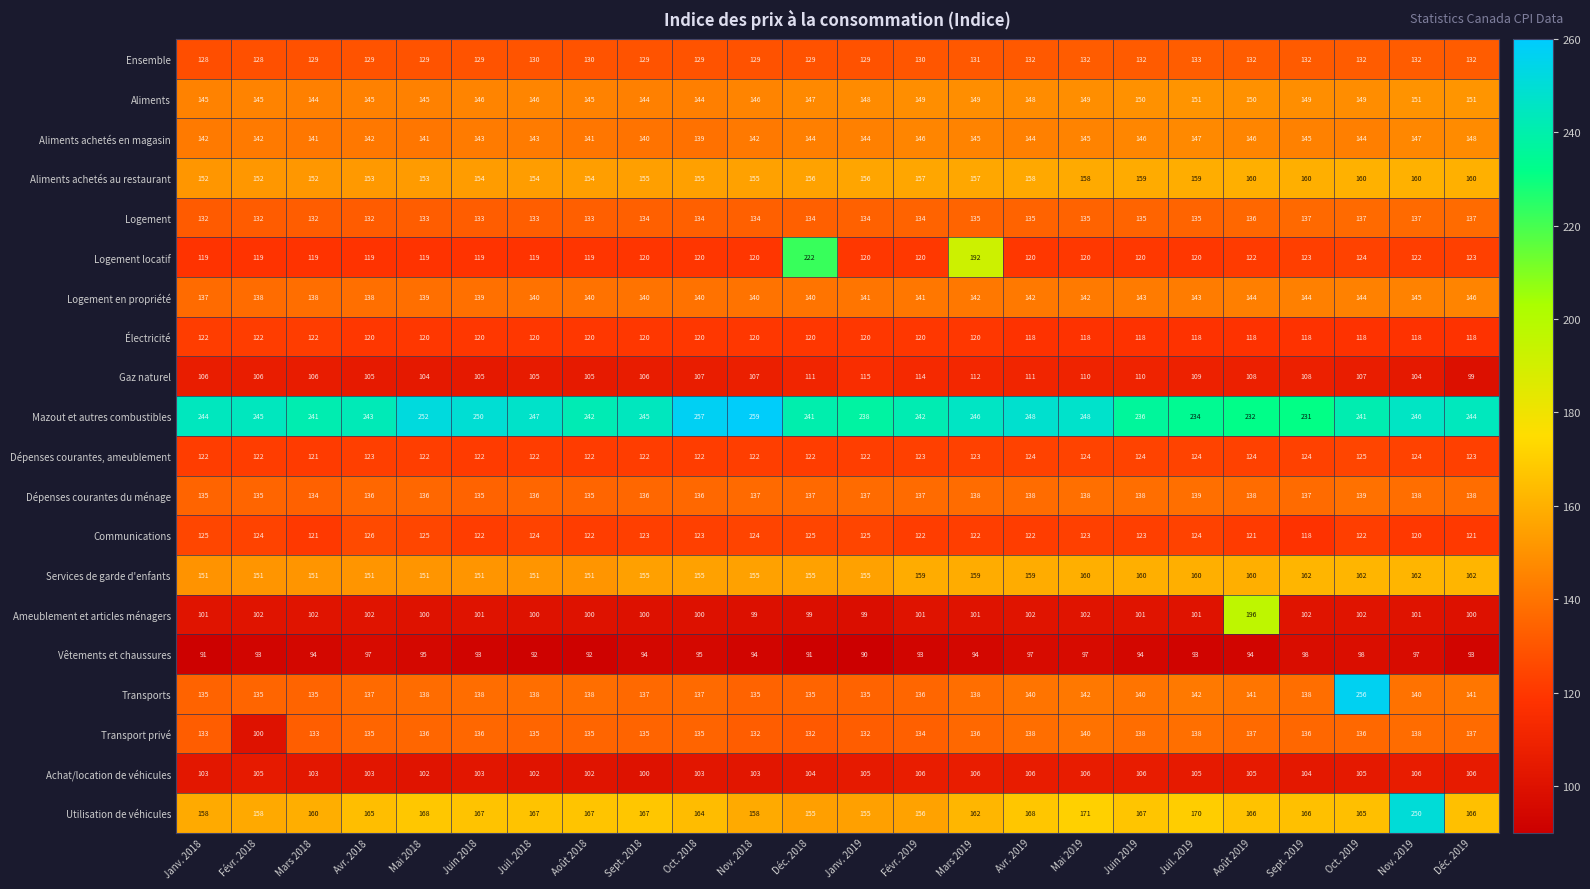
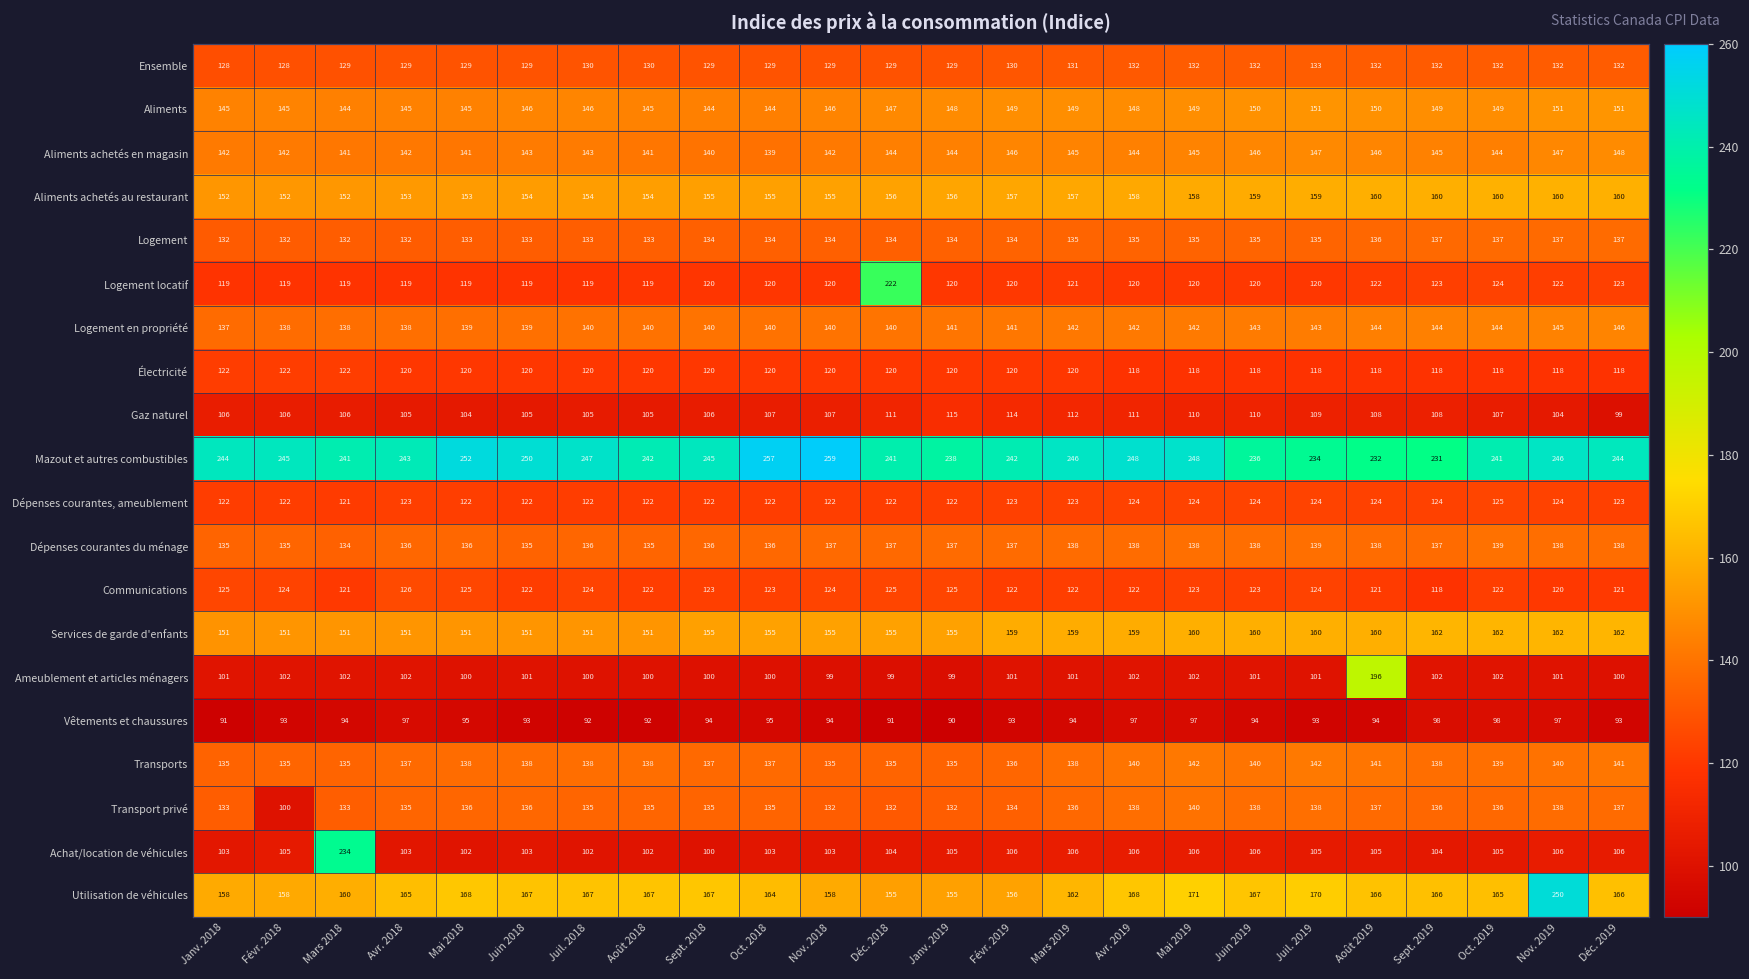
  {
    "Logement locatif": {
      "Janv. 2018": 119,
      "Févr. 2018": 119,
      "Mars 2018": 119,
      "Avr. 2018": 119,
      "Mai 2018": 119,
      "Juin 2018": 119,
      "Juil. 2018": 119,
      "Août 2018": 119,
      "Sept. 2018": 120,
      "Oct. 2018": 120,
      "Nov. 2018": 120,
      "Déc. 2018": 222,
      "Janv. 2019": 120,
      "Févr. 2019": 120,
-     "Mars 2019": 192,
+     "Mars 2019": 121,
      "Avr. 2019": 120,
      "Mai 2019": 120,
      "Juin 2019": 120,
      "Juil. 2019": 120,
      "Août 2019": 122,
      "Sept. 2019": 123,
      "Oct. 2019": 124,
      "Nov. 2019": 122,
      "Déc. 2019": 123
    },
    "Transports": {
      "Janv. 2018": 135,
      "Févr. 2018": 135,
      "Mars 2018": 135,
      "Avr. 2018": 137,
      "Mai 2018": 138,
      "Juin 2018": 138,
      "Juil. 2018": 138,
      "Août 2018": 138,
      "Sept. 2018": 137,
      "Oct. 2018": 137,
      "Nov. 2018": 135,
      "Déc. 2018": 135,
      "Janv. 2019": 135,
      "Févr. 2019": 136,
      "Mars 2019": 138,
      "Avr. 2019": 140,
      "Mai 2019": 142,
      "Juin 2019": 140,
      "Juil. 2019": 142,
      "Août 2019": 141,
      "Sept. 2019": 138,
-     "Oct. 2019": 256,
+     "Oct. 2019": 139,
      "Nov. 2019": 140,
      "Déc. 2019": 141
    },
    "Achat/location de véhicules": {
      "Janv. 2018": 103,
      "Févr. 2018": 105,
-     "Mars 2018": 103,
+     "Mars 2018": 234,
      "Avr. 2018": 103,
      "Mai 2018": 102,
      "Juin 2018": 103,
      "Juil. 2018": 102,
      "Août 2018": 102,
      "Sept. 2018": 100,
      "Oct. 2018": 103,
      "Nov. 2018": 103,
      "Déc. 2018": 104,
      "Janv. 2019": 105,
      "Févr. 2019": 106,
      "Mars 2019": 106,
      "Avr. 2019": 106,
      "Mai 2019": 106,
      "Juin 2019": 106,
      "Juil. 2019": 105,
      "Août 2019": 105,
      "Sept. 2019": 104,
      "Oct. 2019": 105,
      "Nov. 2019": 106,
      "Déc. 2019": 106
    }
  }
